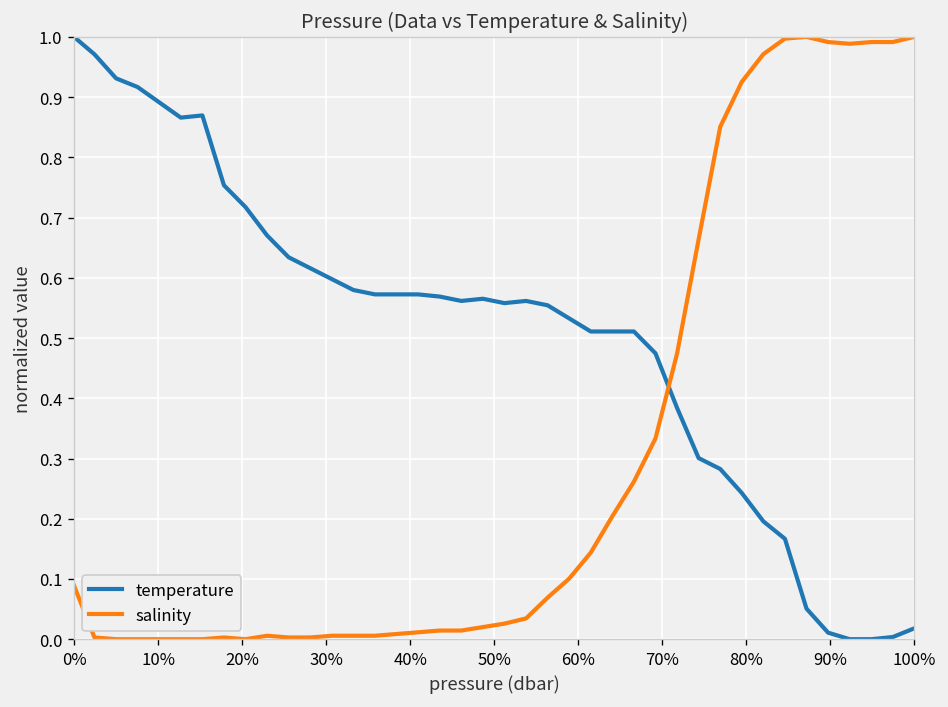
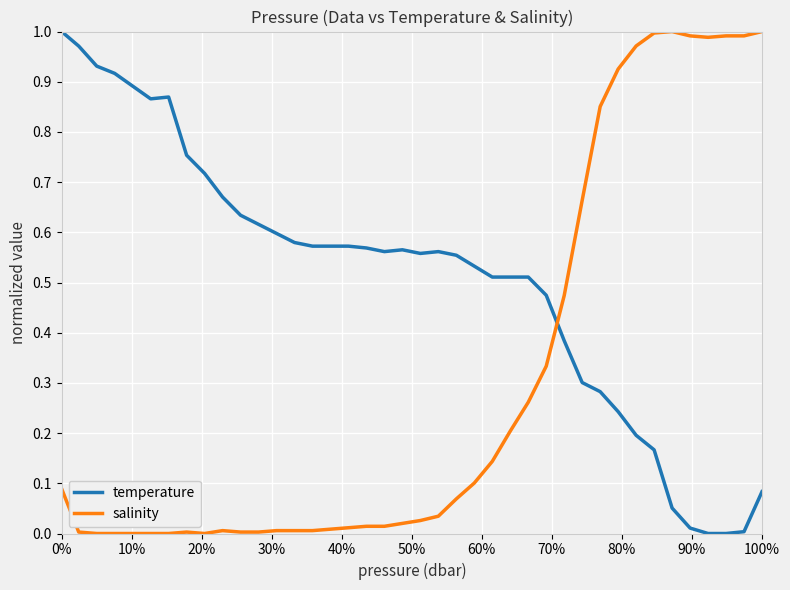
  {
    "temperature": {
      "0%": 1.00,
-     "100%": 0.02
+     "100%": 0.08
    },
    "salinity": {
      "0%": 0.09,
      "100%": 1.00
    }
  }
